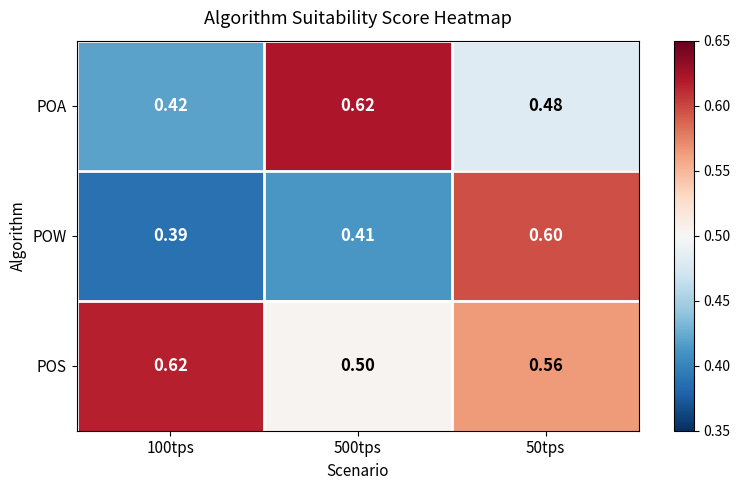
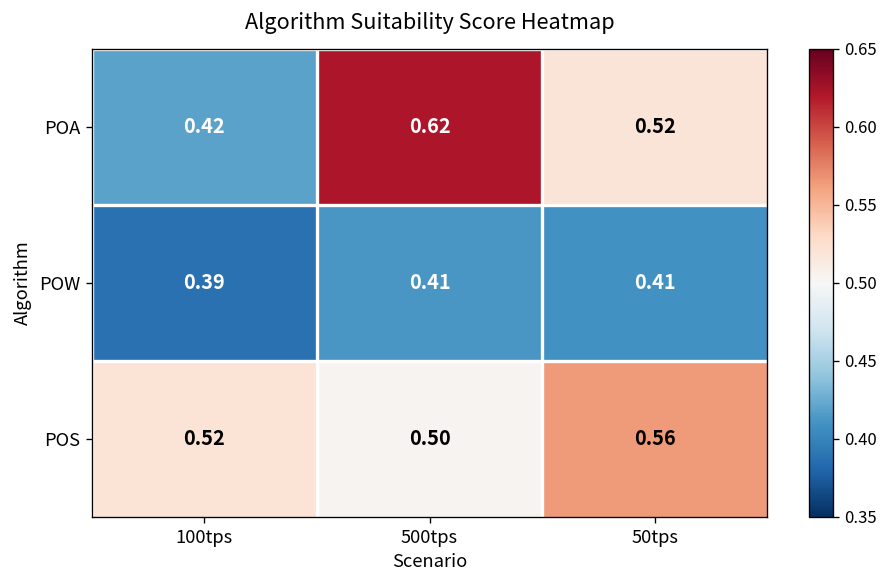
  {
    "POA": {
      "100tps": 0.42,
      "500tps": 0.62,
-     "50tps": 0.48
+     "50tps": 0.52
    },
    "POW": {
      "100tps": 0.39,
      "500tps": 0.41,
-     "50tps": 0.60
+     "50tps": 0.41
    },
    "POS": {
-     "100tps": 0.62,
+     "100tps": 0.52,
      "500tps": 0.50,
      "50tps": 0.56
    }
  }
